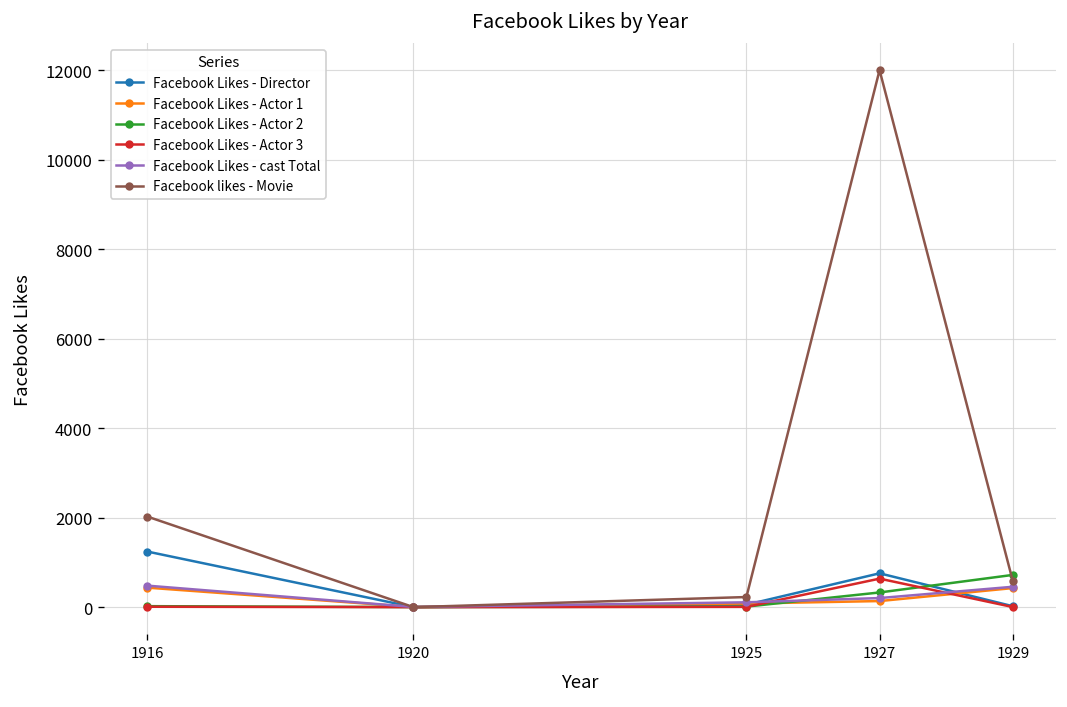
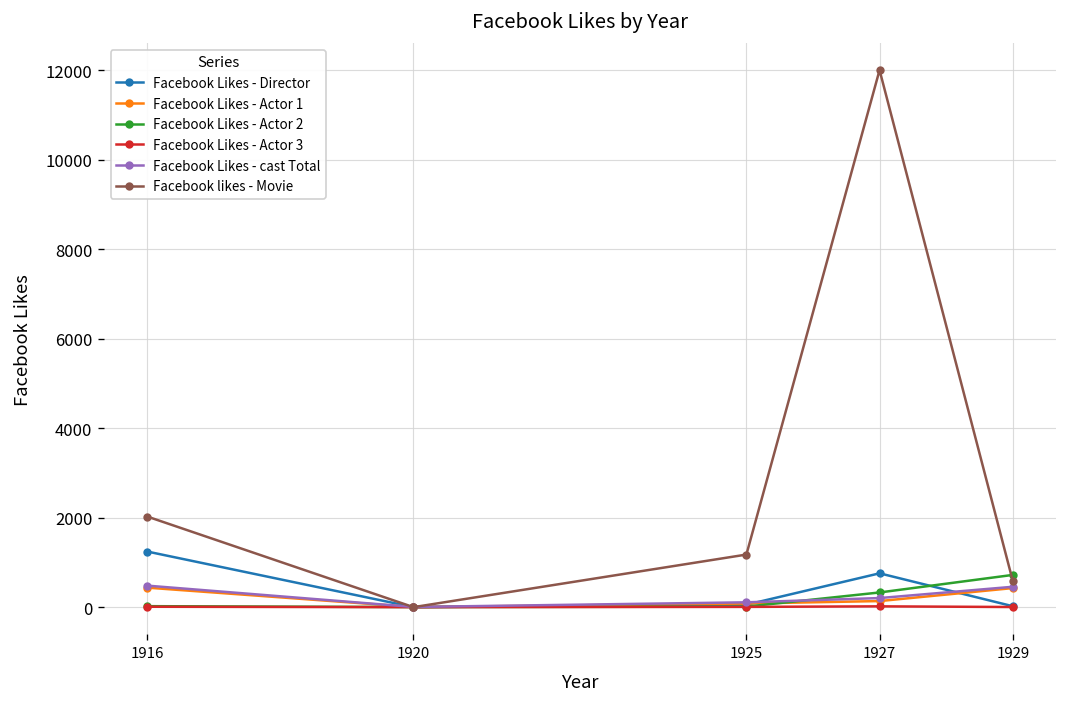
  {
    "Facebook Likes - Director": {
      "1916": 1200,
      "1927": 800
    },
    "Facebook Likes - Actor 2": {
      "1927": 300,
      "1929": 700
    },
    "Facebook Likes - Actor 3": {
-     "1927": 600
+     "1927": 0
    },
    "Facebook likes - Movie": {
      "1916": 2000,
-     "1925": 200,
+     "1925": 1200,
      "1927": 12000,
      "1929": 600
    }
  }
